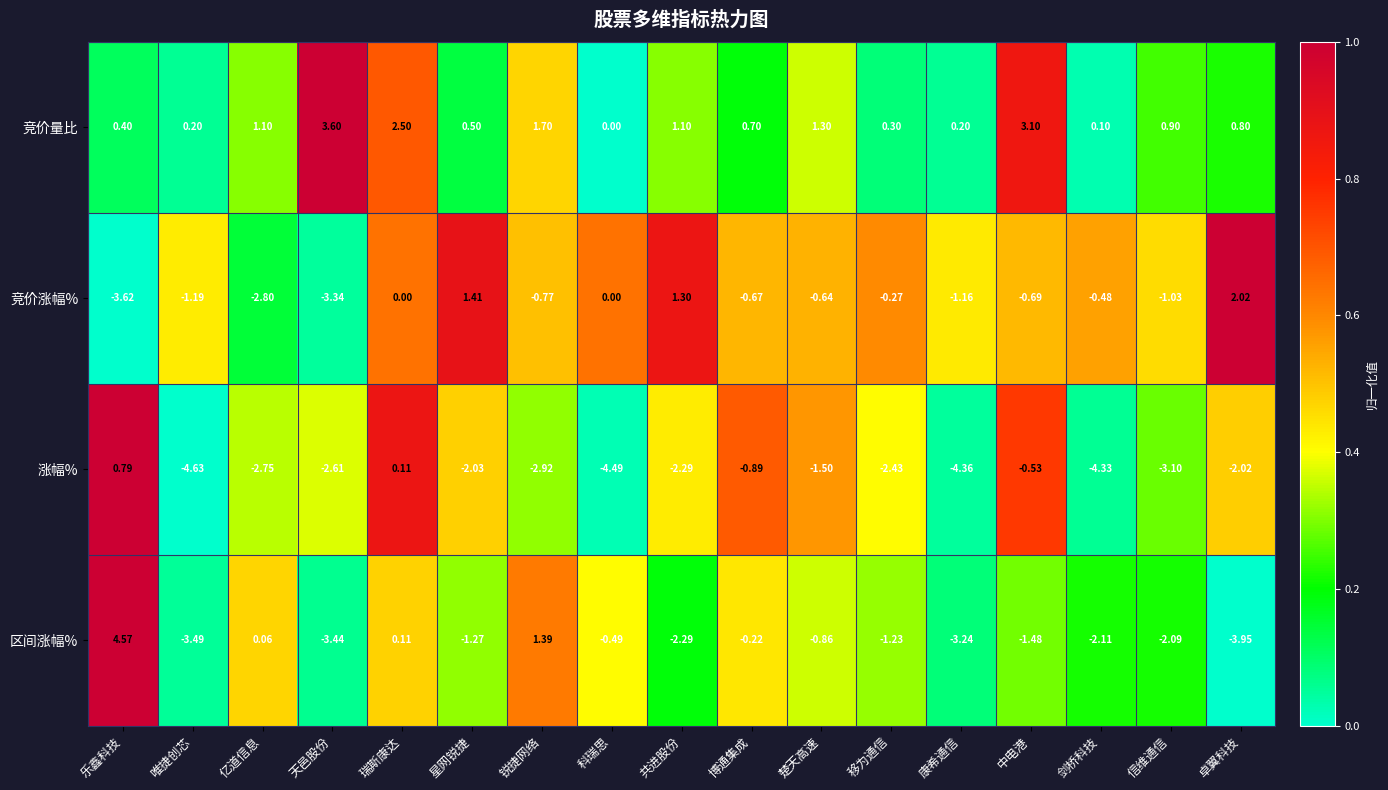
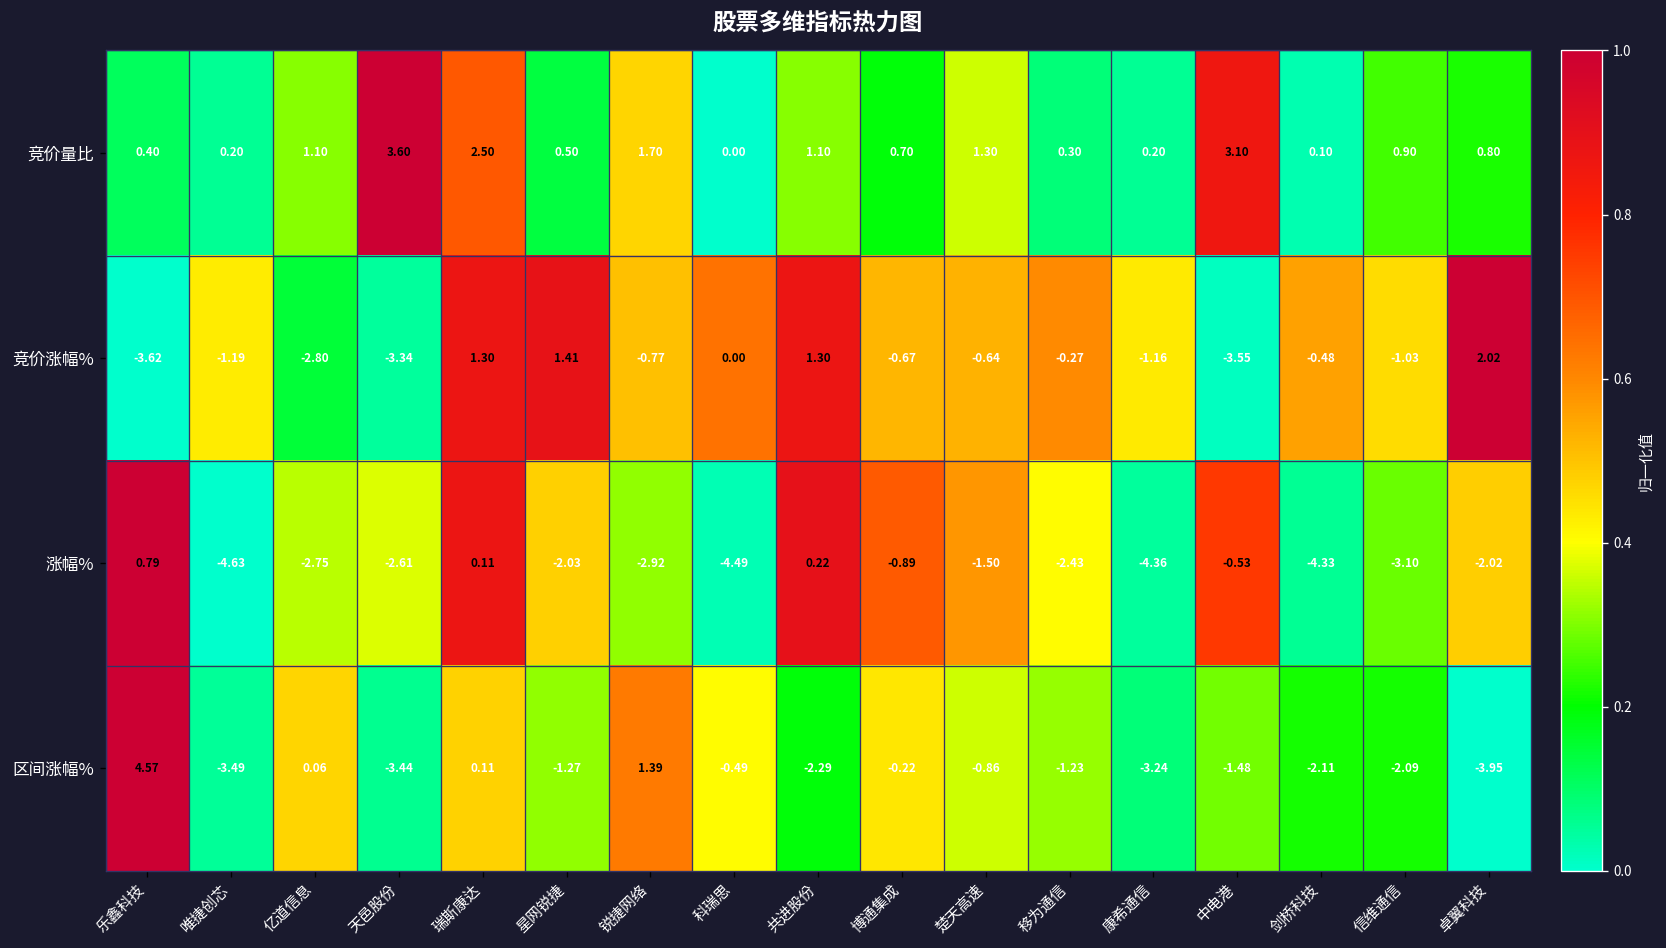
  {
    "竞价量比": {
      "乐鑫科技": 0.40,
      "唯捷创芯": 0.20,
      "亿道信息": 1.10,
      "天邑股份": 3.60,
      "瑞斯康达": 2.50,
      "星网锐捷": 0.50,
      "锐捷网络": 1.70,
      "科瑞思": 0.00,
      "共进股份": 1.10,
      "博通集成": 0.70,
      "楚天高速": 1.30,
      "移为通信": 0.30,
      "康希通信": 0.20,
      "中电港": 3.10,
      "剑桥科技": 0.10,
      "信维通信": 0.90,
      "卓翼科技": 0.80
    },
    "竞价涨幅%": {
      "乐鑫科技": -3.62,
      "唯捷创芯": -1.19,
      "亿道信息": -2.80,
      "天邑股份": -3.34,
-     "瑞斯康达": 0.00,
+     "瑞斯康达": 1.30,
      "星网锐捷": 1.41,
      "锐捷网络": -0.77,
      "科瑞思": 0.00,
      "共进股份": 1.30,
      "博通集成": -0.67,
      "楚天高速": -0.64,
      "移为通信": -0.27,
      "康希通信": -1.16,
-     "中电港": -0.69,
+     "中电港": -3.55,
      "剑桥科技": -0.48,
      "信维通信": -1.03,
      "卓翼科技": 2.02
    },
    "涨幅%": {
      "乐鑫科技": 0.79,
      "唯捷创芯": -4.63,
      "亿道信息": -2.75,
      "天邑股份": -2.61,
      "瑞斯康达": 0.11,
      "星网锐捷": -2.03,
      "锐捷网络": -2.92,
      "科瑞思": -4.49,
-     "共进股份": -2.29,
+     "共进股份": 0.22,
      "博通集成": -0.89,
      "楚天高速": -1.50,
      "移为通信": -2.43,
      "康希通信": -4.36,
      "中电港": -0.53,
      "剑桥科技": -4.33,
      "信维通信": -3.10,
      "卓翼科技": -2.02
    },
    "区间涨幅%": {
      "乐鑫科技": 4.57,
      "唯捷创芯": -3.49,
      "亿道信息": 0.06,
      "天邑股份": -3.44,
      "瑞斯康达": 0.11,
      "星网锐捷": -1.27,
      "锐捷网络": 1.39,
      "科瑞思": -0.49,
      "共进股份": -2.29,
      "博通集成": -0.22,
      "楚天高速": -0.86,
      "移为通信": -1.23,
      "康希通信": -3.24,
      "中电港": -1.48,
      "剑桥科技": -2.11,
      "信维通信": -2.09,
      "卓翼科技": -3.95
    }
  }
